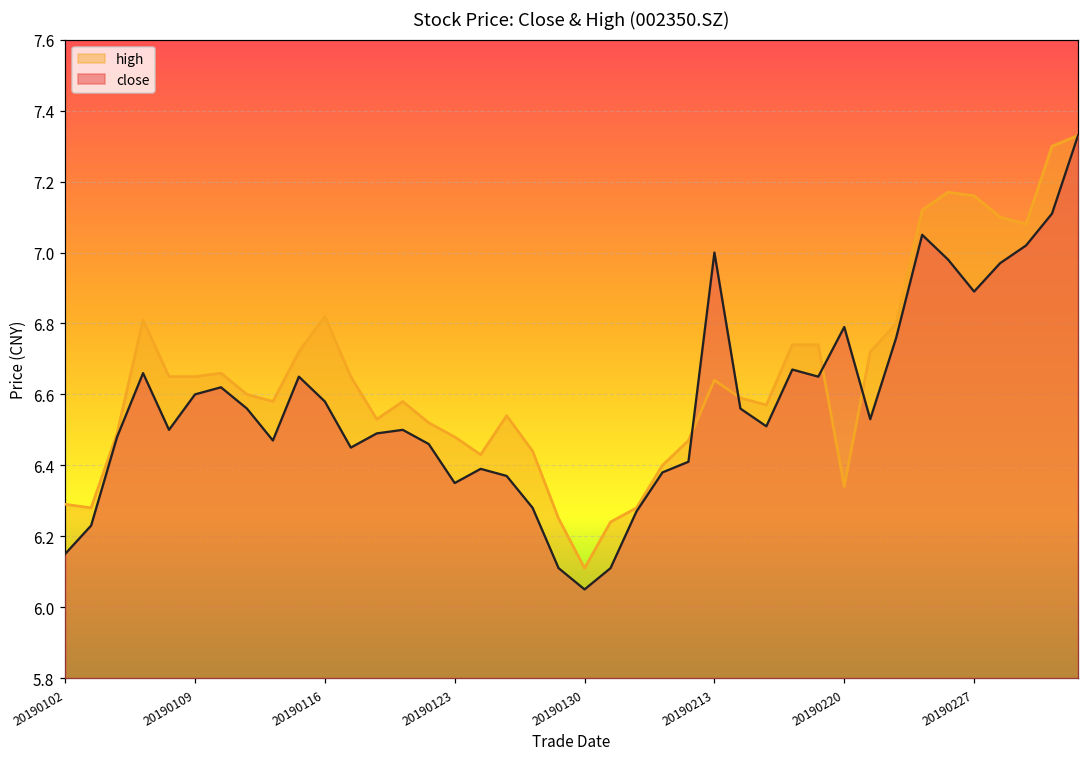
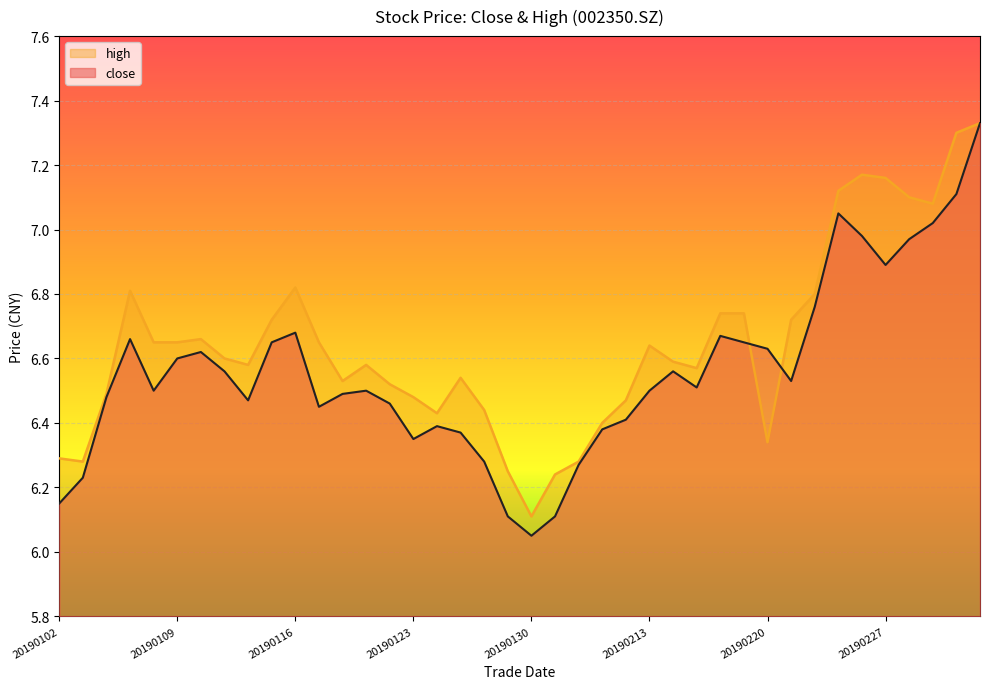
  {
    "high": {
      "20190102": 6.29,
      "20190109": 6.65,
      "20190116": 6.82,
      "20190123": 6.48,
      "20190130": 6.11,
      "20190213": 6.64,
      "20190220": 6.34,
      "20190227": 7.16
    },
    "close": {
      "20190102": 6.15,
      "20190109": 6.60,
-     "20190116": 6.58,
+     "20190116": 6.68,
      "20190123": 6.35,
      "20190130": 6.05,
-     "20190213": 7.0,
-     "20190220": 6.79,
+     "20190213": 6.5,
+     "20190220": 6.63,
      "20190227": 6.89
    }
  }
